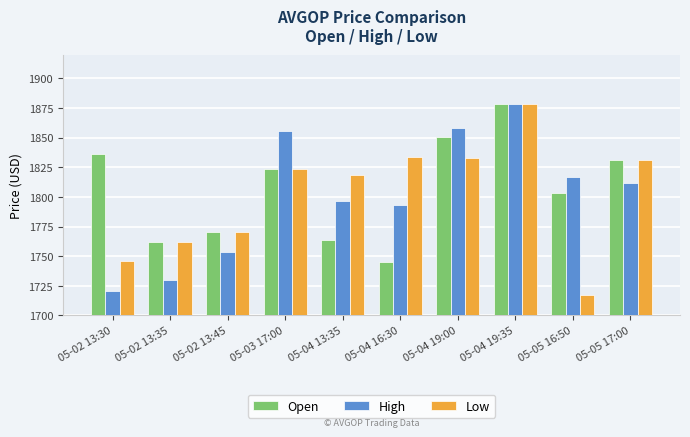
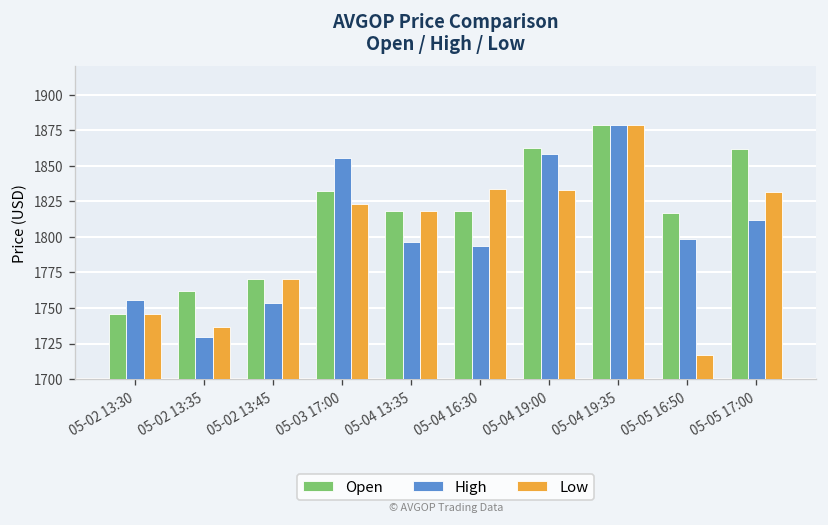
  {
    "Open": {
-     "05-02 13:30": 1836,
+     "05-02 13:30": 1746,
      "05-02 13:35": 1762,
      "05-02 13:45": 1770,
-     "05-03 17:00": 1823,
-     "05-04 13:35": 1764,
-     "05-04 16:30": 1745,
-     "05-04 19:00": 1850,
+     "05-03 17:00": 1832,
+     "05-04 13:35": 1818,
+     "05-04 16:30": 1818,
+     "05-04 19:00": 1862,
      "05-04 19:35": 1879,
-     "05-05 16:50": 1803,
-     "05-05 17:00": 1832
+     "05-05 16:50": 1817,
+     "05-05 17:00": 1862
    },
    "High": {
-     "05-02 13:30": 1721,
+     "05-02 13:30": 1756,
      "05-02 13:35": 1730,
      "05-02 13:45": 1753,
      "05-03 17:00": 1856,
      "05-04 13:35": 1797,
      "05-04 16:30": 1793,
      "05-04 19:00": 1858,
      "05-04 19:35": 1879,
-     "05-05 16:50": 1817,
+     "05-05 16:50": 1799,
      "05-05 17:00": 1812
    },
    "Low": {
      "05-02 13:30": 1746,
-     "05-02 13:35": 1762,
+     "05-02 13:35": 1737,
      "05-02 13:45": 1770,
      "05-03 17:00": 1823,
      "05-04 13:35": 1818,
      "05-04 16:30": 1834,
      "05-04 19:00": 1833,
      "05-04 19:35": 1879,
      "05-05 16:50": 1717,
      "05-05 17:00": 1832
    }
  }
